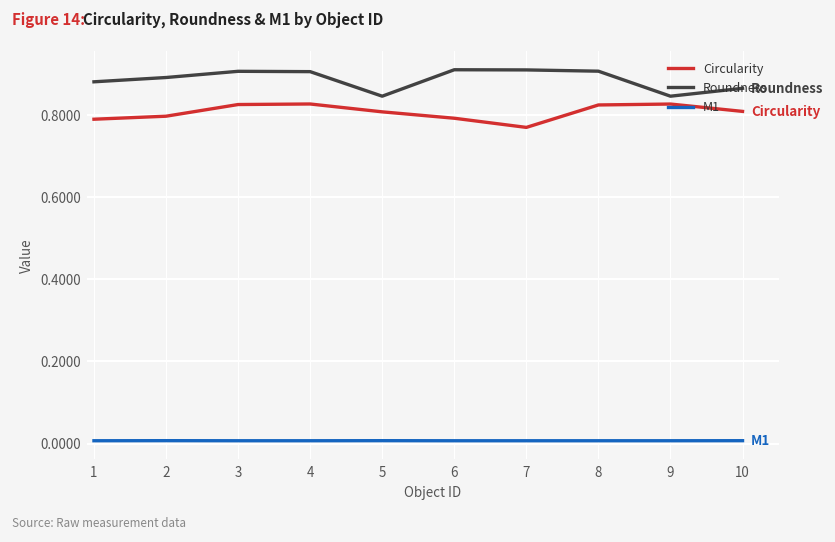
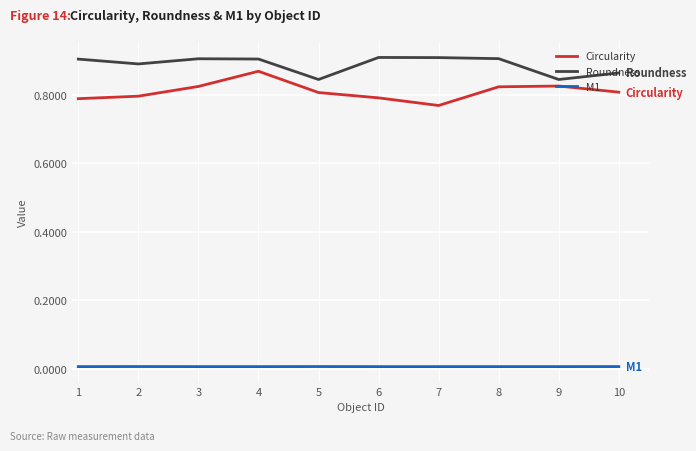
  {
    "Circularity": {
      "1": 0.79,
      "2": 0.80,
      "3": 0.82,
-     "4": 0.83,
+     "4": 0.87,
      "5": 0.81,
      "6": 0.79,
      "7": 0.77,
      "8": 0.82,
      "9": 0.83,
      "10": 0.81
    },
    "Roundness": {
-     "1": 0.88,
+     "1": 0.90,
      "2": 0.89,
      "3": 0.91,
      "4": 0.90,
      "5": 0.85,
      "6": 0.91,
      "7": 0.91,
      "8": 0.91,
      "9": 0.85,
      "10": 0.86
    },
    "M1": {
      "1": 0.01,
      "2": 0.01,
      "3": 0.01,
      "4": 0.01,
      "5": 0.01,
      "6": 0.01,
      "7": 0.01,
      "8": 0.01,
      "9": 0.01,
      "10": 0.01
    }
  }
